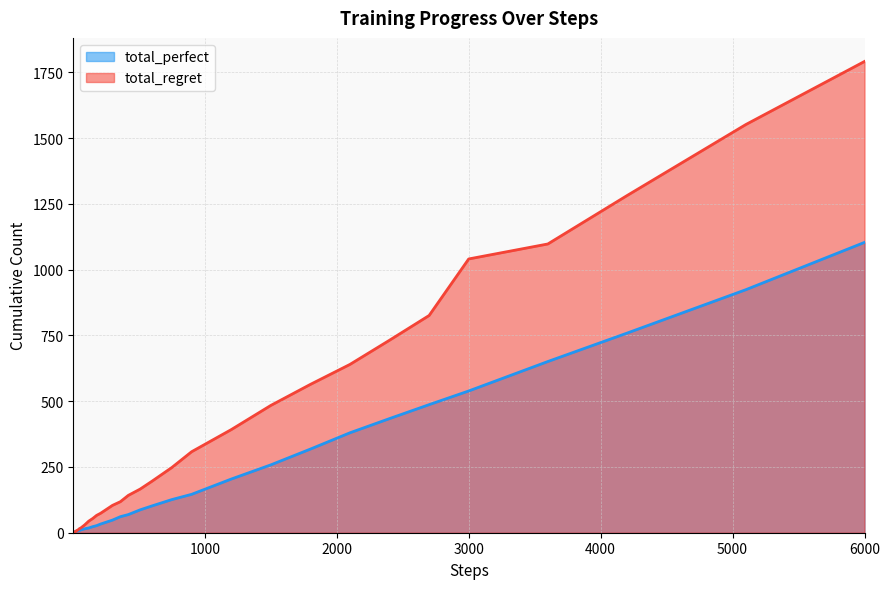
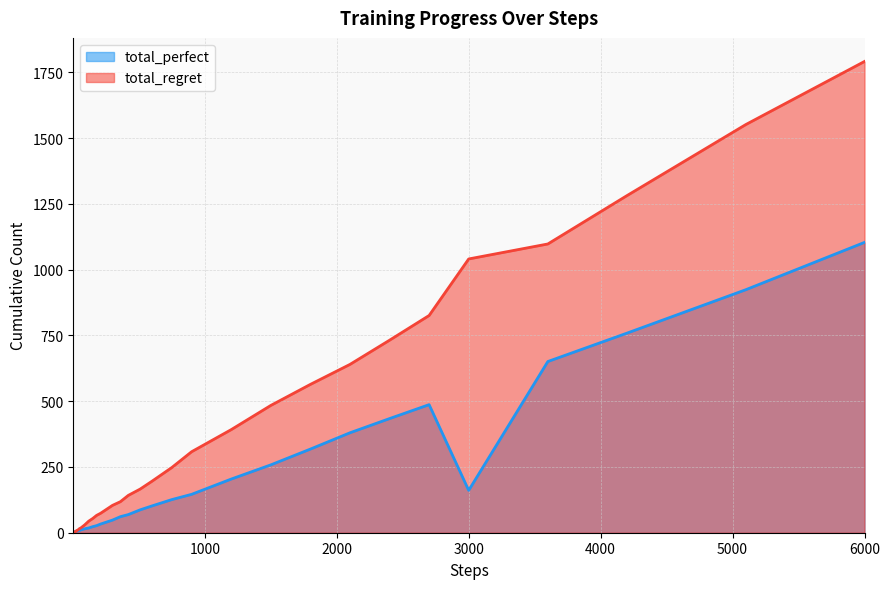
  {
    "total_perfect": {
-     "3000": 540,
+     "3000": 160,
      "6000": 1100
    },
    "total_regret": {
      "3000": 1040,
      "6000": 1790
    }
  }
